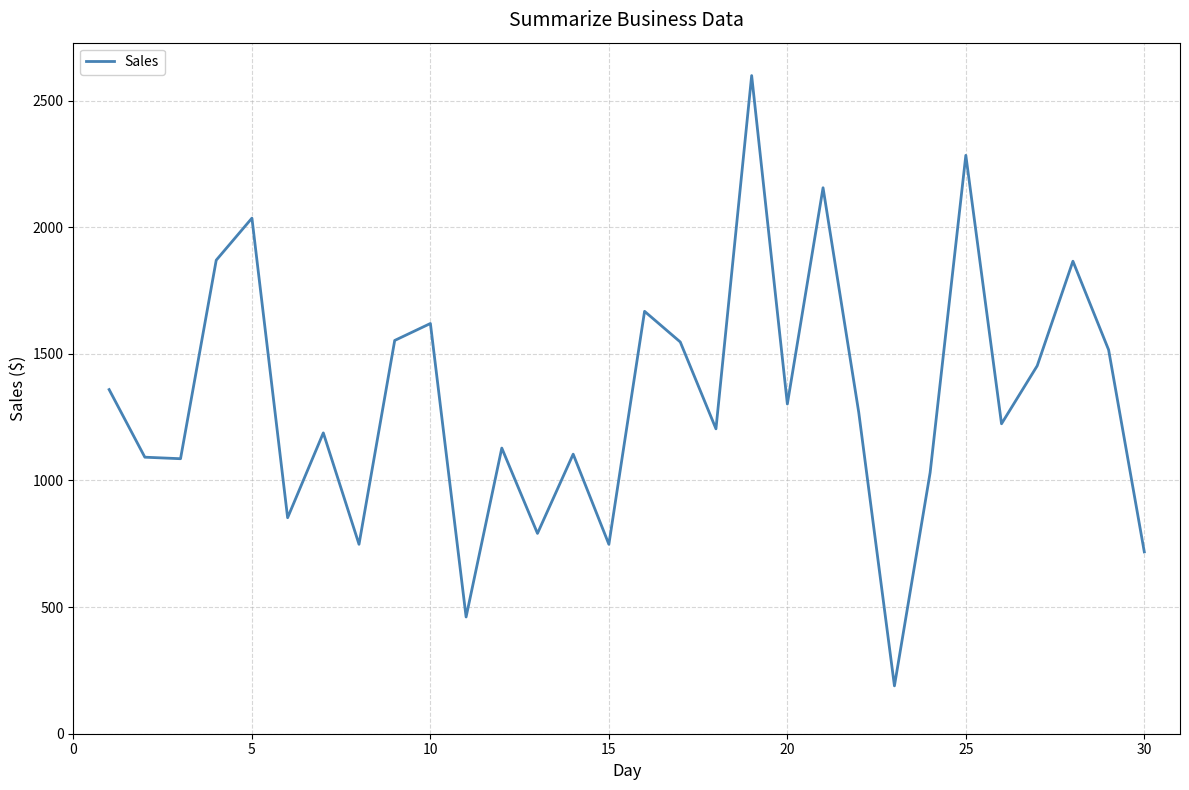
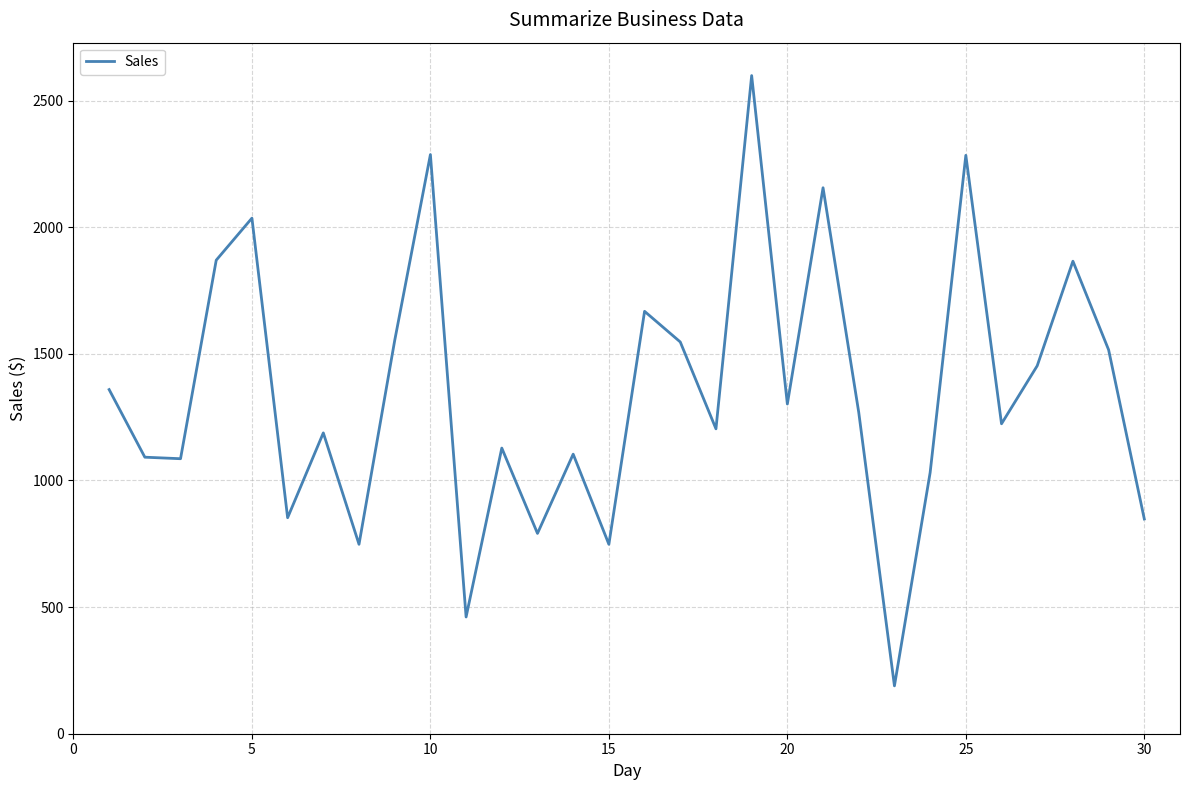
  {
    "5": 2040,
-   "10": 1620,
+   "10": 2290,
    "15": 750,
    "20": 1300,
    "25": 2280,
-   "30": 720
+   "30": 850
  }
